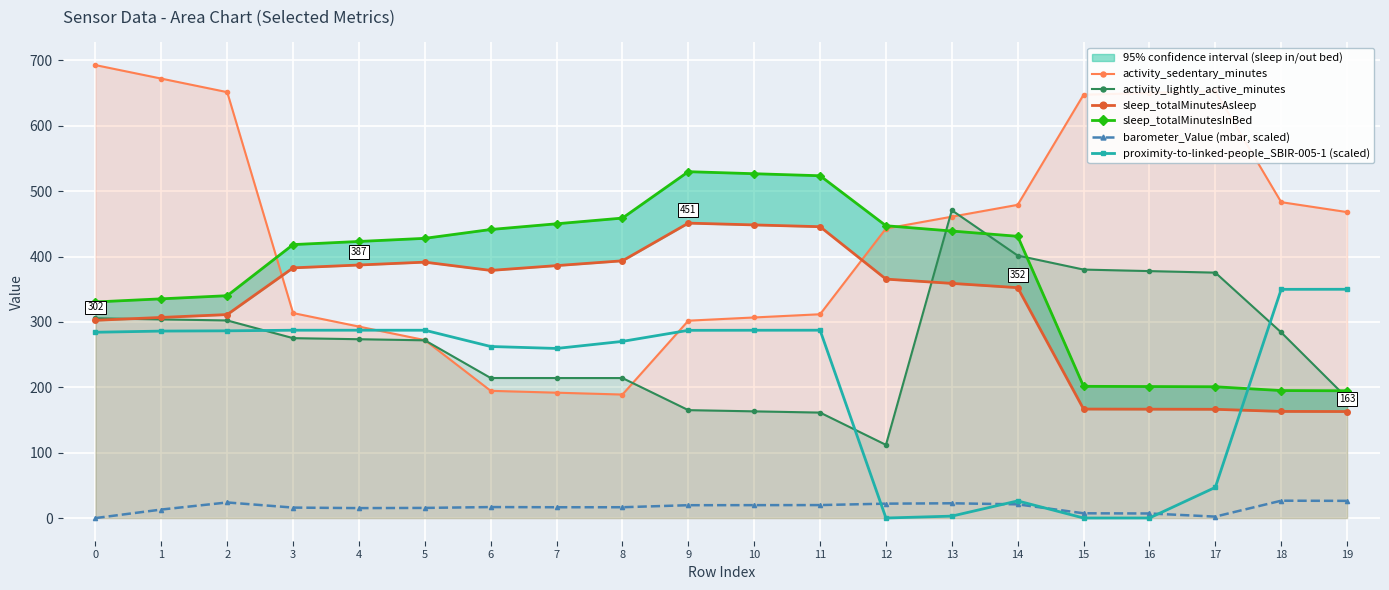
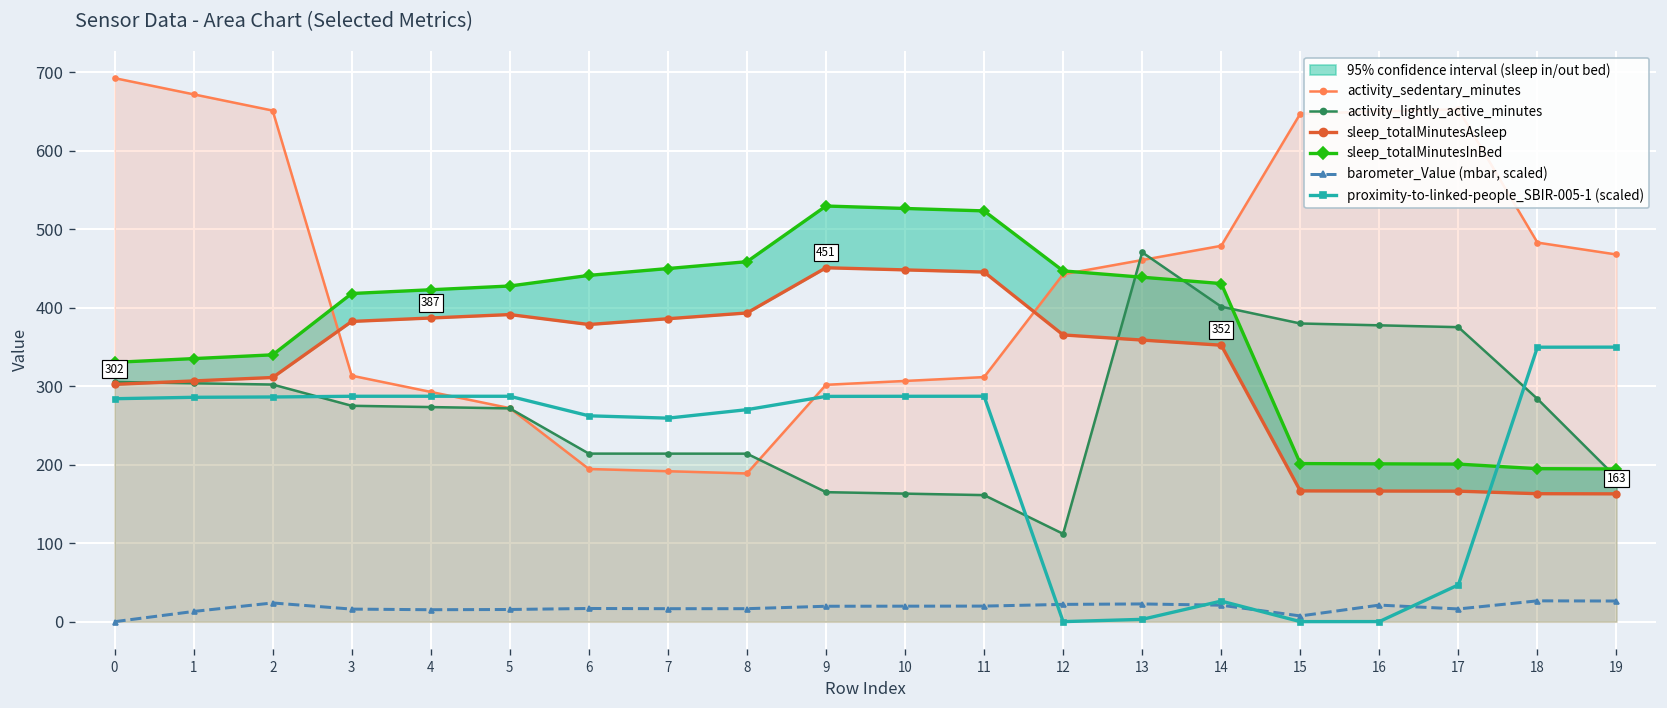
  {
    "activity_lightly_active_minutes": {
      "2": 300,
      "3": 280,
      "4": 270,
      "6": 210,
      "7": 210,
      "8": 210,
      "9": 170,
      "10": 160,
      "11": 160,
      "12": 110,
      "13": 470,
      "14": 400,
      "15": 380,
      "16": 380,
      "17": 380,
      "18": 280
    },
    "barometer_Value (mbar, scaled)": {
      "0": 0,
      "1": 10,
      "2": 20,
      "3": 20,
      "4": 20,
      "5": 20,
      "6": 20,
      "7": 20,
      "8": 20,
      "9": 20,
      "10": 20,
      "11": 20,
      "12": 20,
      "13": 20,
      "14": 20,
      "15": 10,
-     "16": 10,
-     "17": 0,
+     "16": 20,
+     "17": 20,
      "18": 30,
      "19": 30
    }
  }
